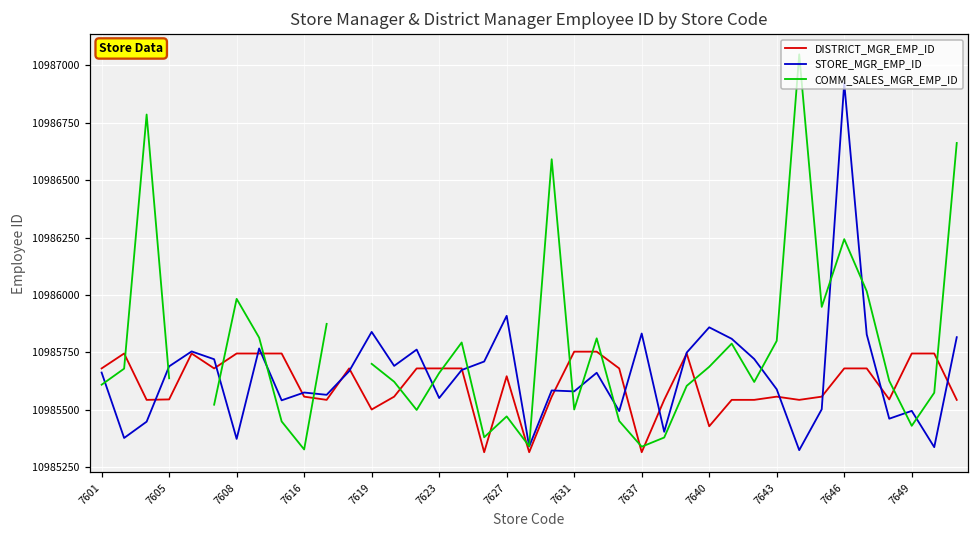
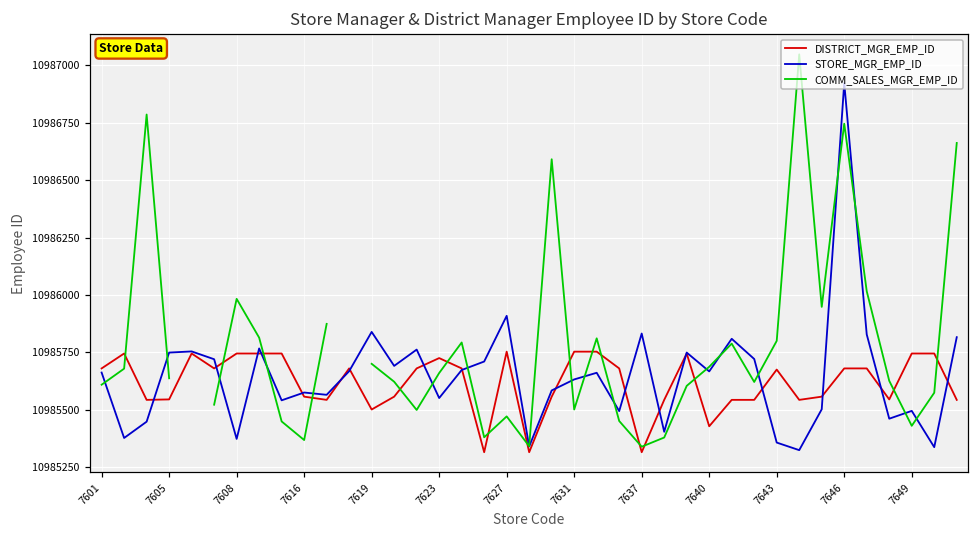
  {
    "DISTRICT_MGR_EMP_ID": {
      "7601": 10985680,
      "7605": 10985550,
      "7608": 10985750,
      "7616": 10985560,
      "7619": 10985500,
-     "7623": 10985680,
-     "7627": 10985650,
+     "7623": 10985730,
+     "7627": 10985750,
      "7631": 10985750,
      "7637": 10985320,
      "7640": 10985430,
-     "7643": 10985560,
+     "7643": 10985680,
      "7646": 10985680,
      "7649": 10985750
    },
    "STORE_MGR_EMP_ID": {
      "7601": 10985660,
-     "7605": 10985690,
+     "7605": 10985750,
      "7608": 10985370,
      "7616": 10985580,
      "7619": 10985840,
      "7623": 10985550,
      "7627": 10985910,
-     "7631": 10985580,
+     "7631": 10985630,
      "7637": 10985830,
-     "7640": 10985860,
-     "7643": 10985590,
+     "7640": 10985670,
+     "7643": 10985360,
      "7649": 10985500
    },
    "COMM_SALES_MGR_EMP_ID": {
      "7601": 10985610,
      "7605": 10985640,
      "7608": 10985980,
-     "7616": 10985330,
+     "7616": 10985370,
      "7619": 10985700,
      "7623": 10985660,
      "7627": 10985470,
      "7631": 10985500,
      "7637": 10985340,
      "7640": 10985690,
      "7643": 10985800,
-     "7646": 10986240,
+     "7646": 10986750,
      "7649": 10985430
    }
  }
